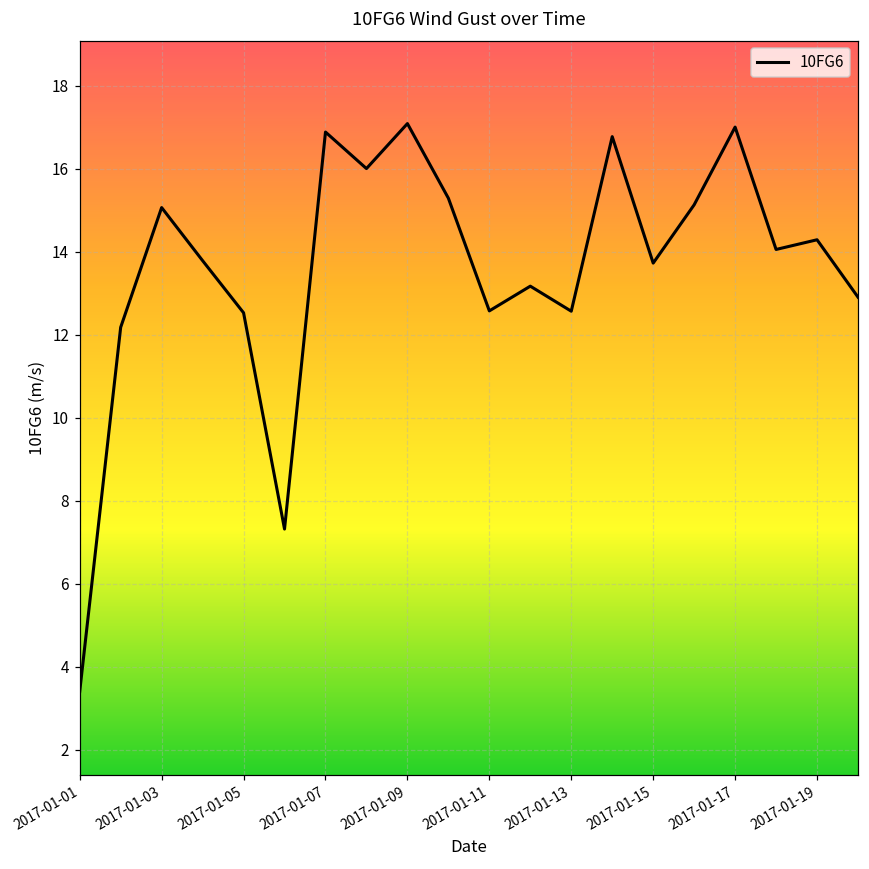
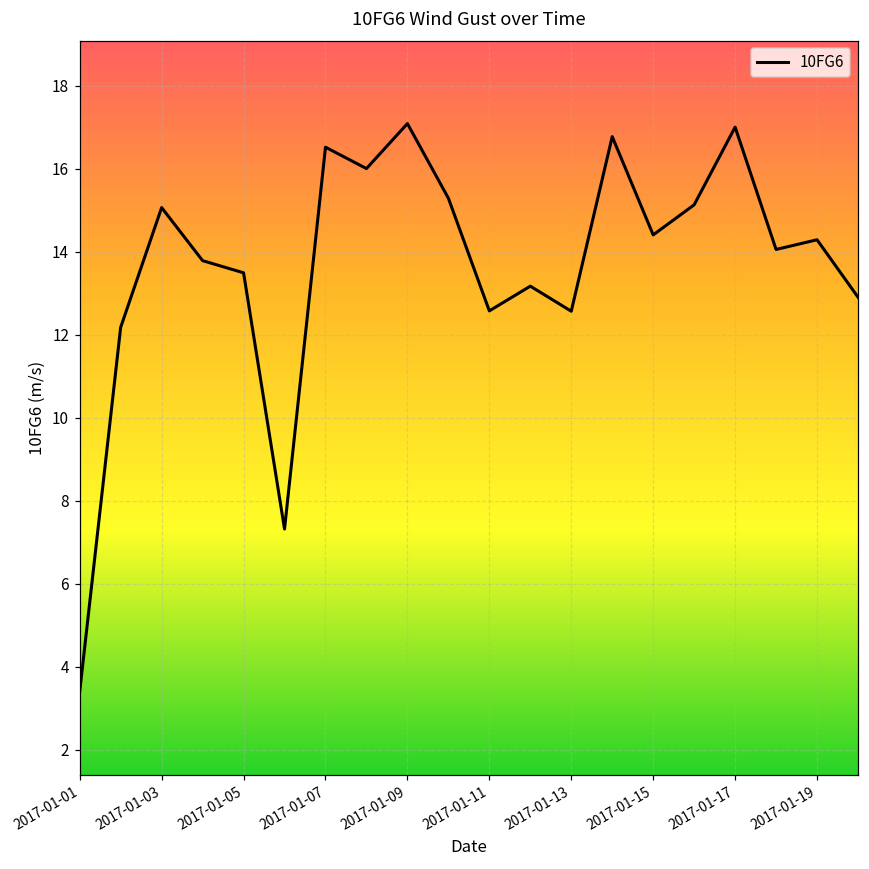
  {
    "2017-01-01": 3.4,
    "2017-01-03": 15.1,
-   "2017-01-05": 12.5,
-   "2017-01-07": 16.9,
+   "2017-01-05": 13.5,
+   "2017-01-07": 16.5,
    "2017-01-09": 17.1,
    "2017-01-11": 12.6,
    "2017-01-13": 12.6,
-   "2017-01-15": 13.7,
+   "2017-01-15": 14.4,
    "2017-01-17": 17.0,
    "2017-01-19": 14.3
  }
